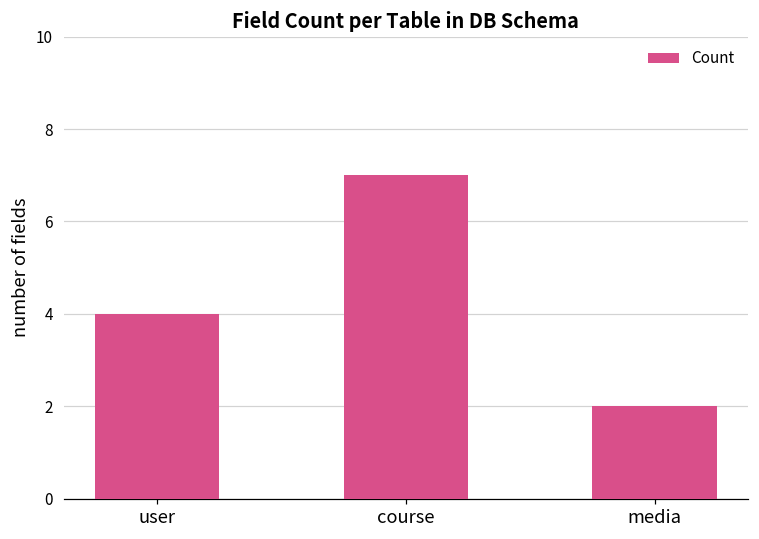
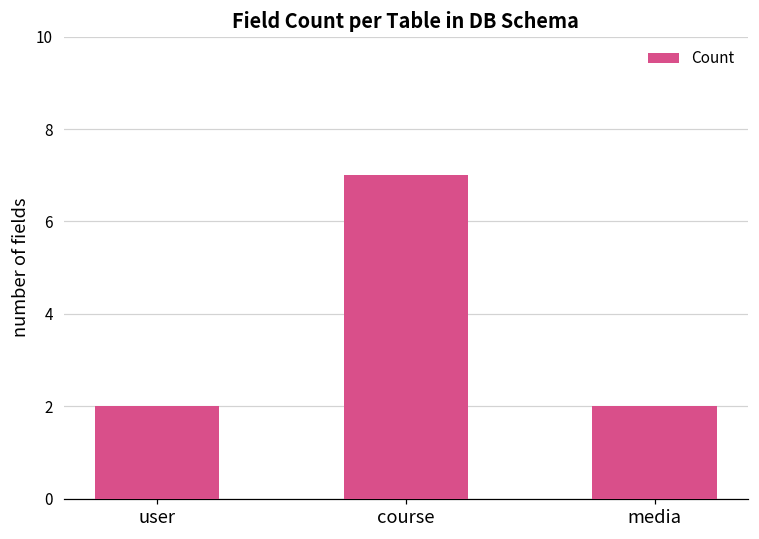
  {
-   "user": 4,
+   "user": 2,
    "course": 7,
    "media": 2
  }
